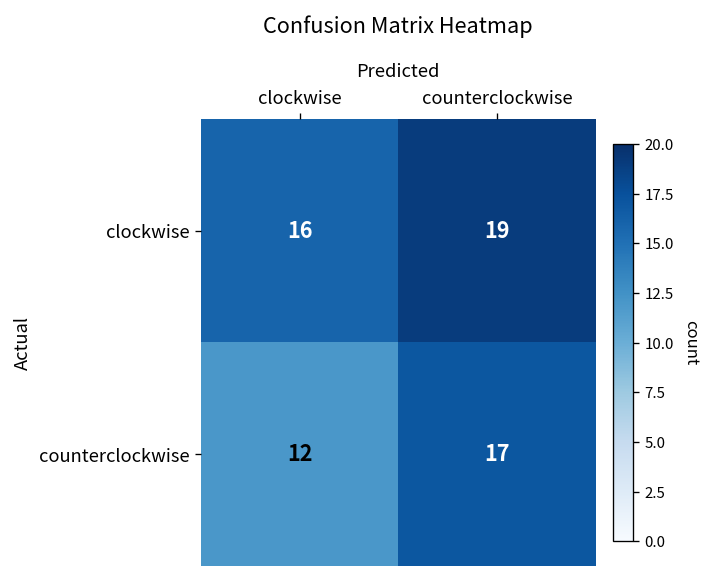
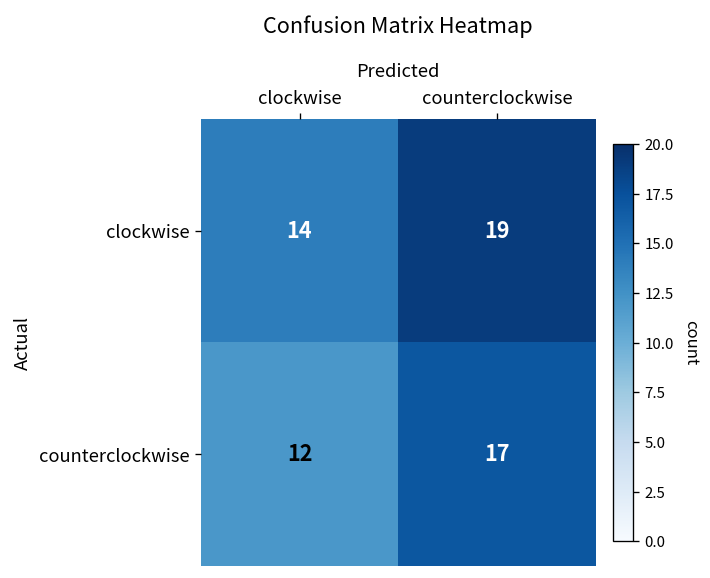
  {
    "clockwise": {
-     "clockwise": 16,
+     "clockwise": 14,
      "counterclockwise": 19
    },
    "counterclockwise": {
      "clockwise": 12,
      "counterclockwise": 17
    }
  }
